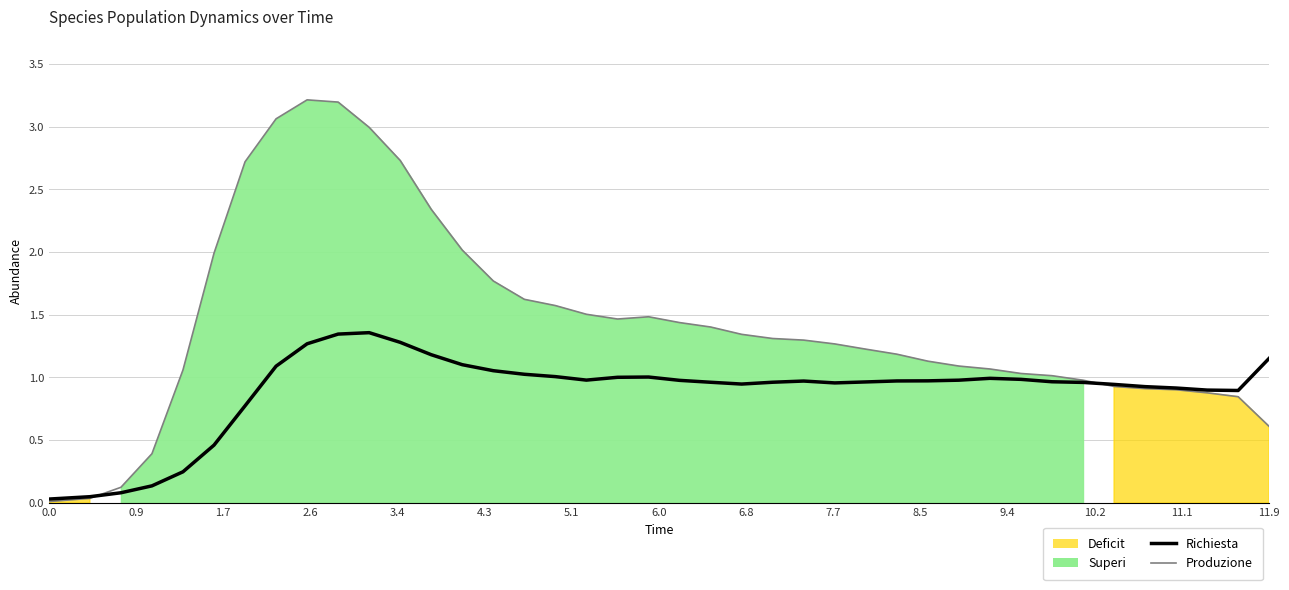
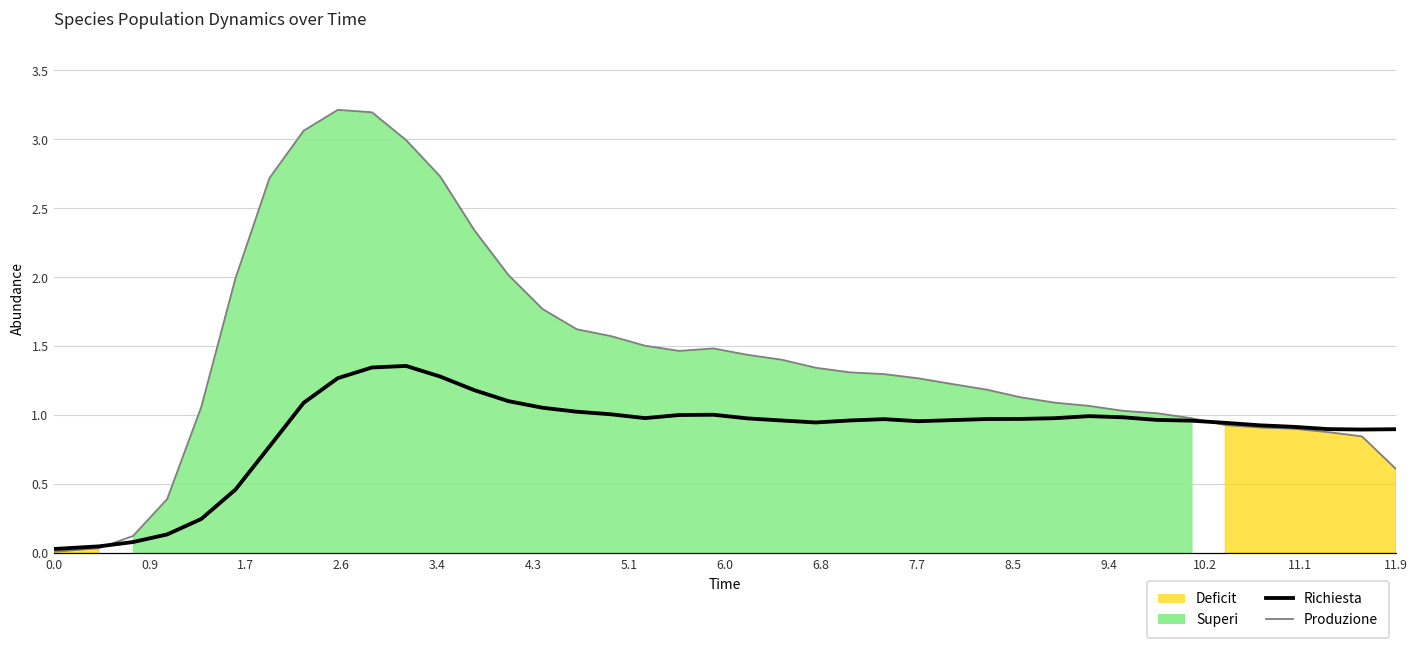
  {
    "Produzione": {
      "11.9": 0.61
    },
    "Richiesta": {
-     "11.9": 1.15
+     "11.9": 0.90
    }
  }
